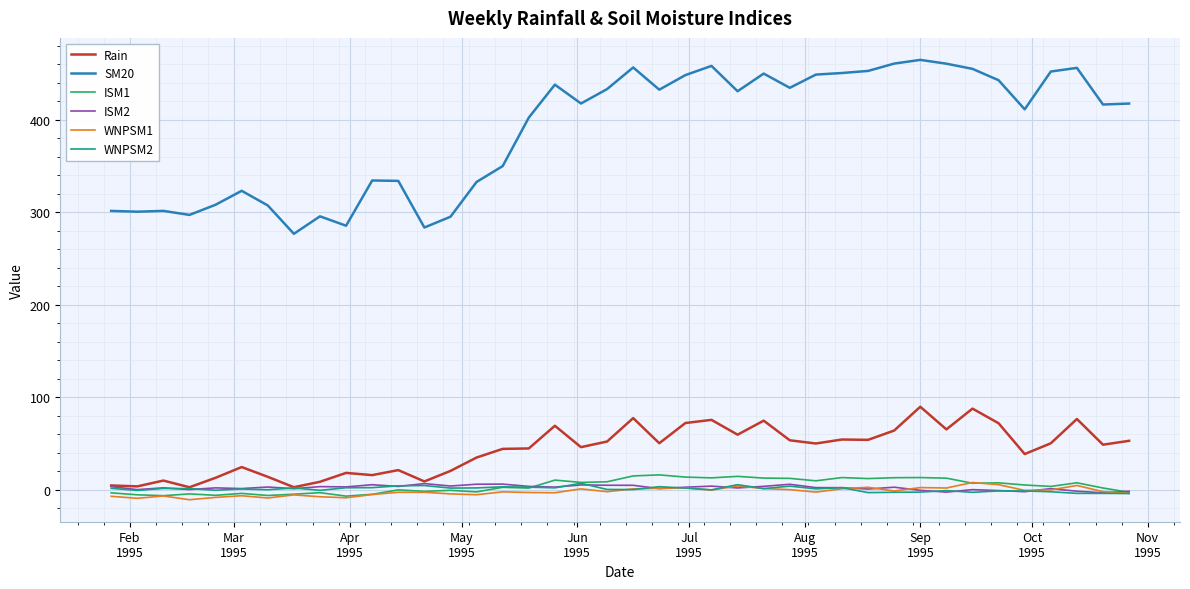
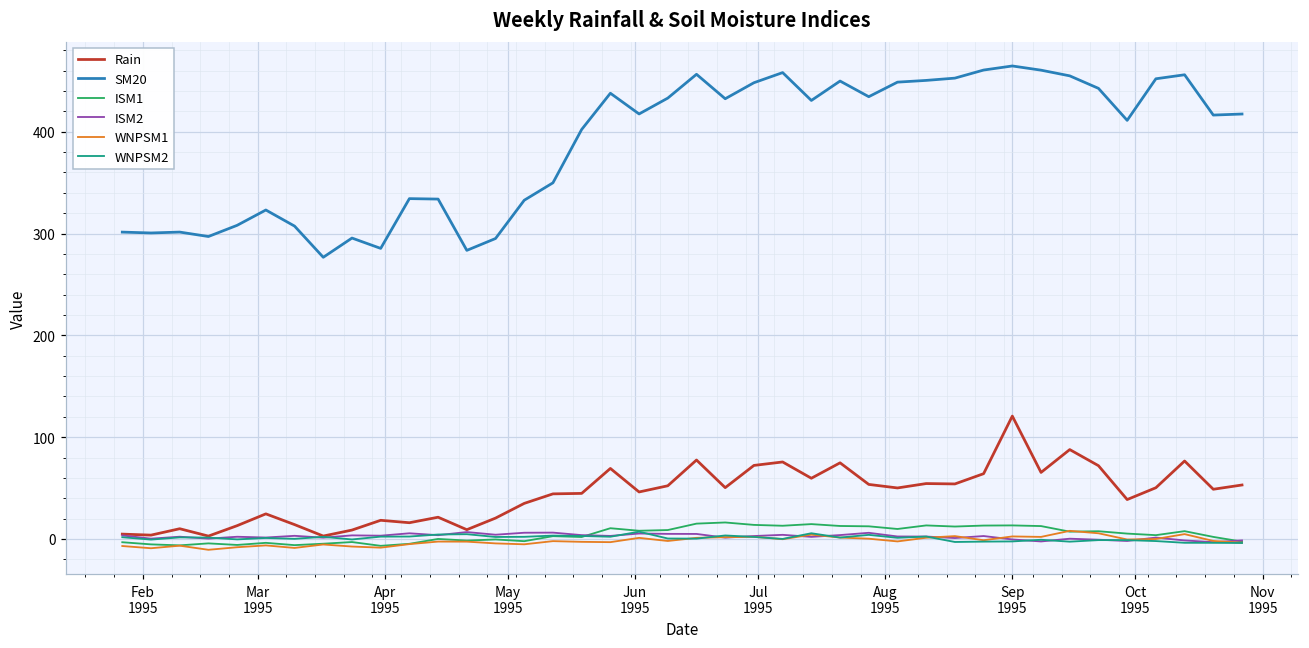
  {
    "Rain": {
-     "Sep 1995": 90
+     "Sep 1995": 120
    },
    "SM20": {
      "Sep 1995": 460
    },
    "WNPSM1": {
      "Sep 1995": 0
    }
  }
